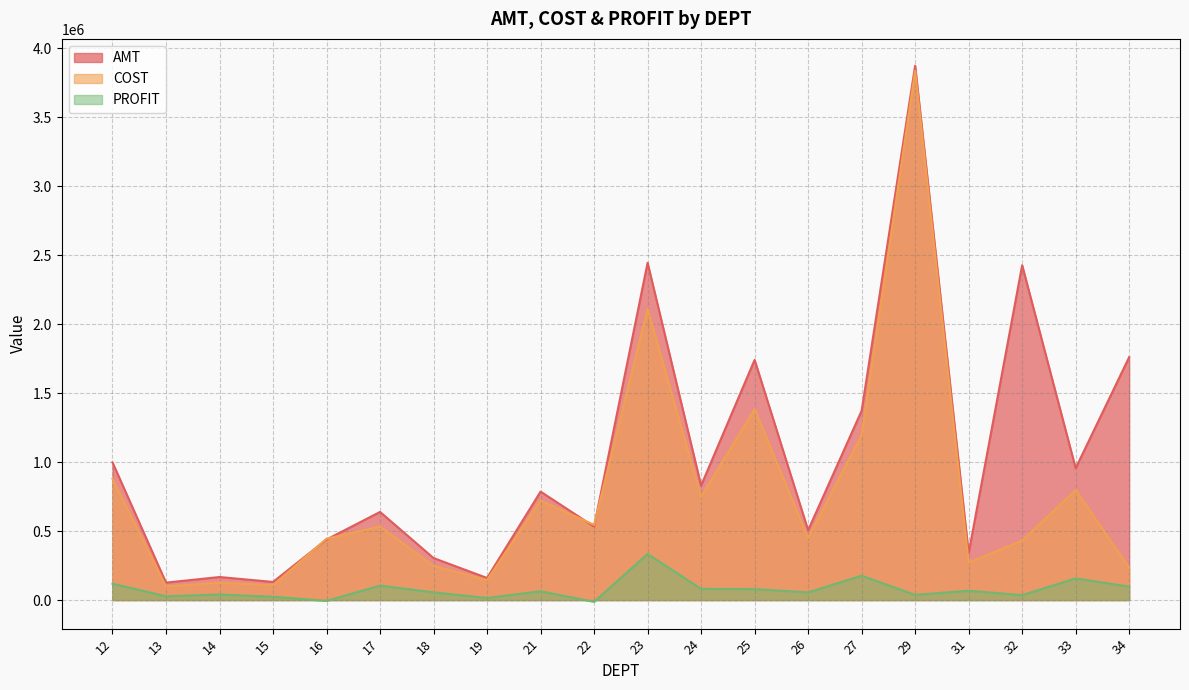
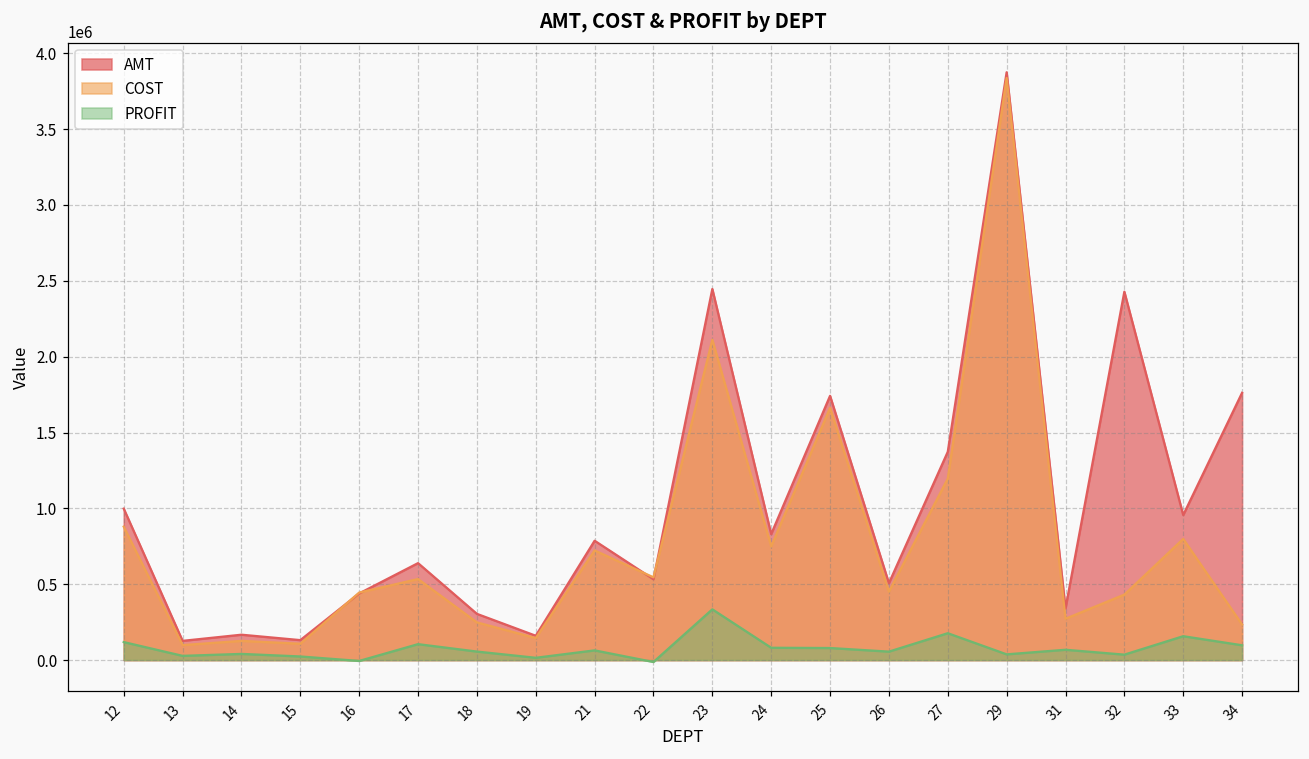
  {
    "AMT": {
      "12": 1000000,
      "13": 130000,
      "14": 170000,
      "15": 130000,
      "17": 640000,
      "18": 300000,
      "21": 790000,
      "23": 2450000,
      "24": 830000,
      "25": 1740000,
      "26": 510000,
      "27": 1370000,
      "29": 3870000,
      "31": 340000,
      "32": 2430000,
      "33": 960000,
      "34": 1760000
    },
    "COST": {
      "12": 880000,
      "13": 100000,
      "14": 130000,
      "15": 110000,
      "17": 530000,
      "18": 250000,
      "21": 720000,
      "23": 2110000,
      "24": 750000,
-     "25": 1390000,
+     "25": 1660000,
      "26": 450000,
      "27": 1200000,
      "29": 3840000,
      "31": 270000,
      "32": 430000,
      "33": 800000,
      "34": 230000
    }
  }
